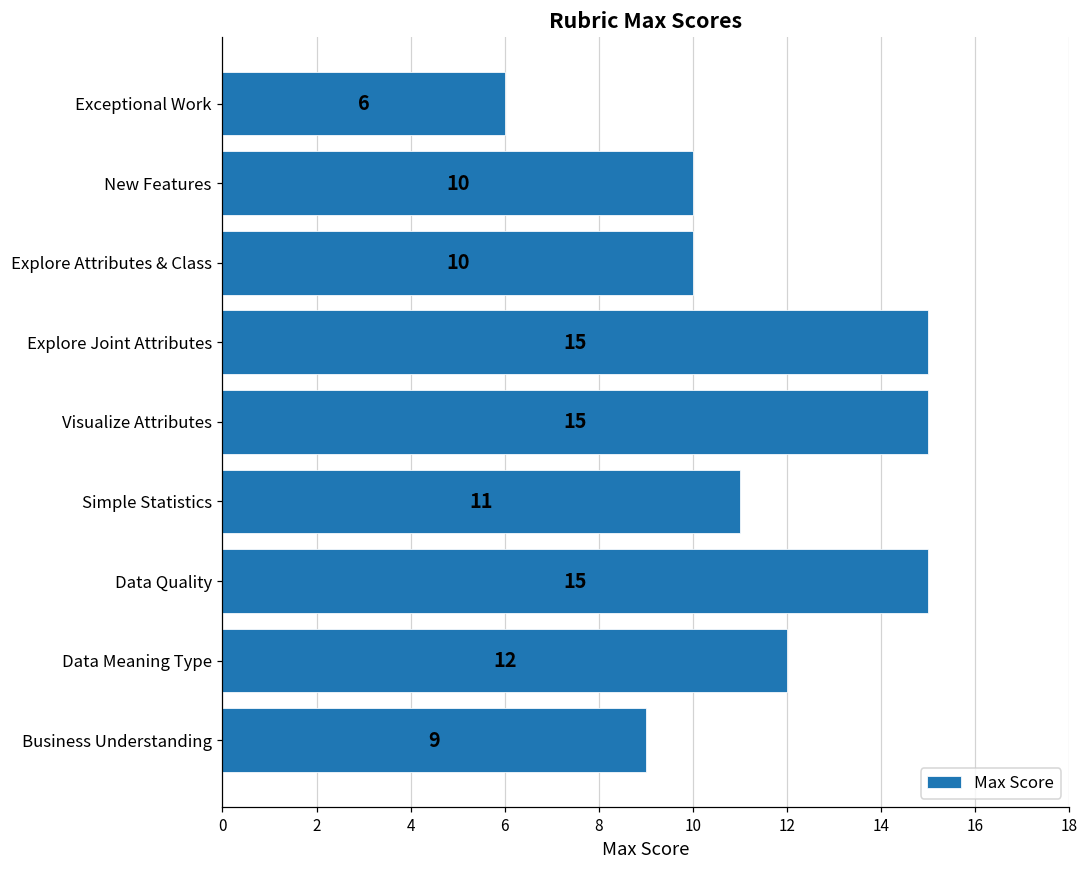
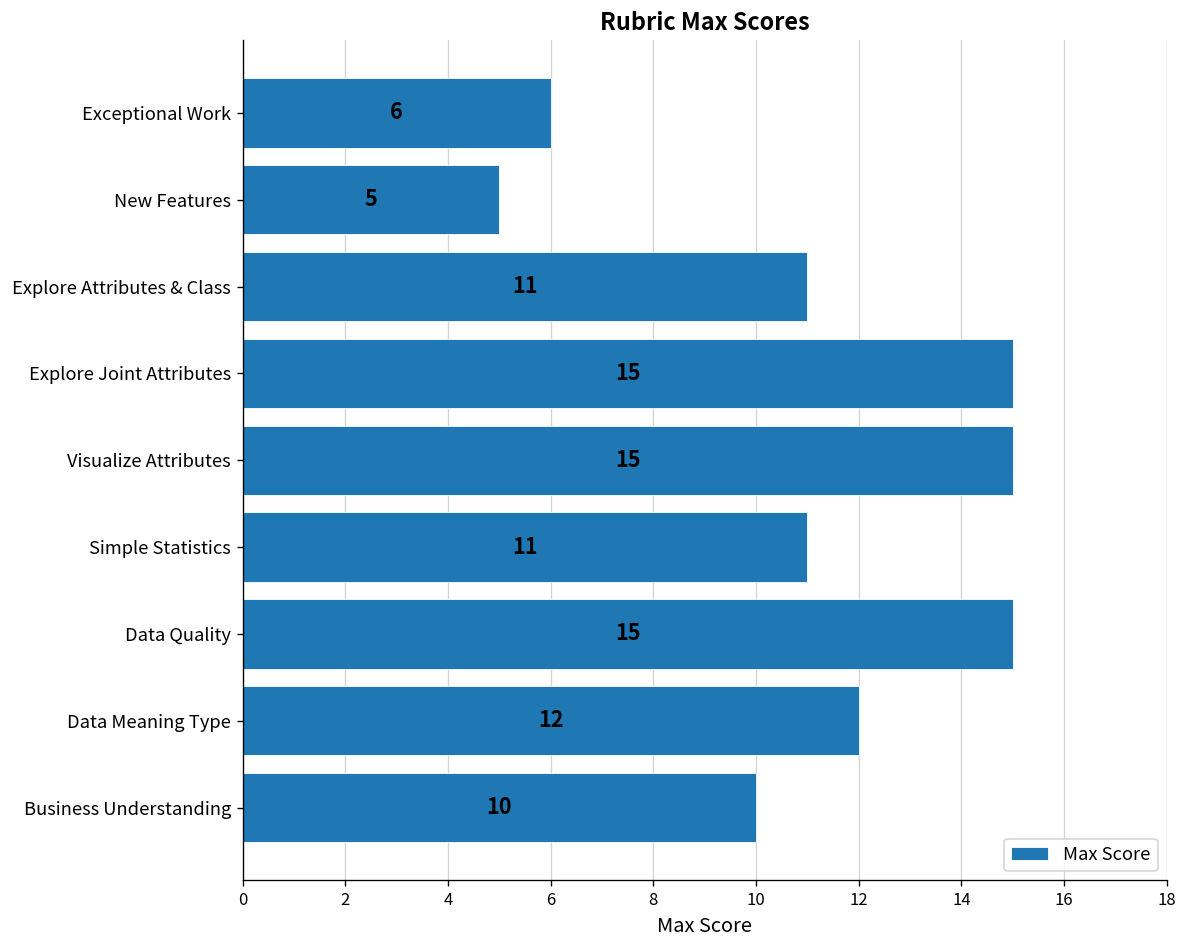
  {
    "Exceptional Work": 6,
-   "New Features": 10,
-   "Explore Attributes & Class": 10,
+   "New Features": 5,
+   "Explore Attributes & Class": 11,
    "Explore Joint Attributes": 15,
    "Visualize Attributes": 15,
    "Simple Statistics": 11,
    "Data Quality": 15,
    "Data Meaning Type": 12,
-   "Business Understanding": 9
+   "Business Understanding": 10
  }
